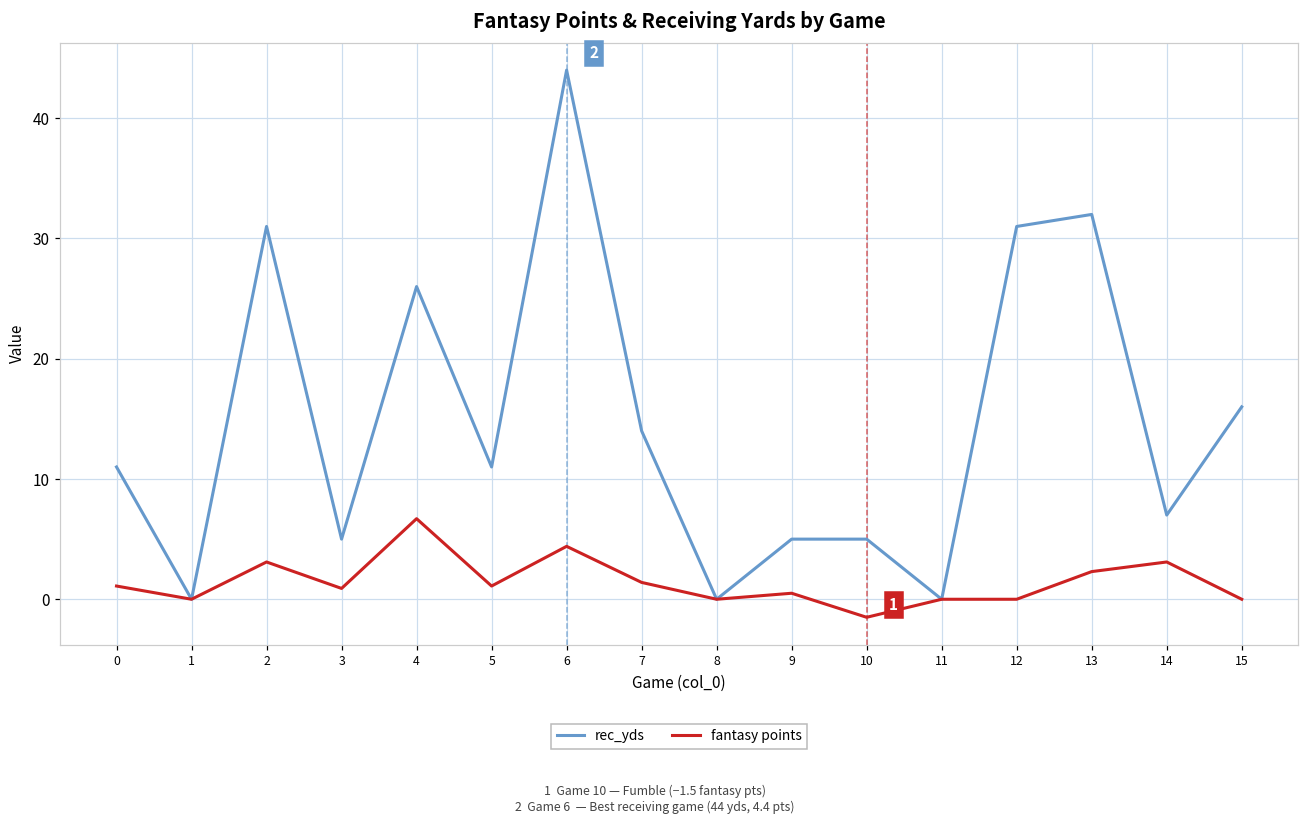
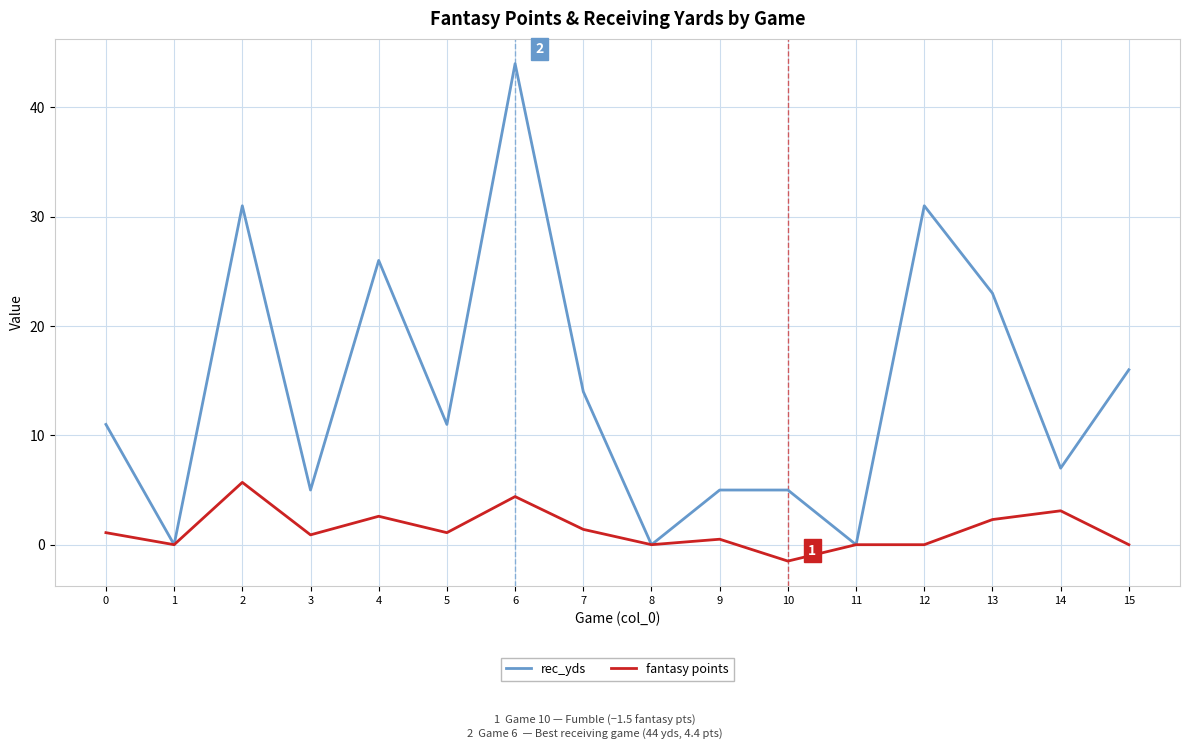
  {
    "rec_yds": {
      "0": 11,
      "2": 31,
      "3": 5,
      "4": 26,
      "5": 11,
      "7": 14,
      "9": 5,
      "10": 5,
      "12": 31,
-     "13": 32,
+     "13": 23,
      "14": 7,
      "15": 16
    },
    "fantasy points": {
      "0": 1.1,
-     "2": 3.1,
+     "2": 5.7,
      "3": 0.9,
-     "4": 6.7,
+     "4": 2.6,
      "5": 1.1,
      "6": 4.4,
      "7": 1.4,
      "9": 0.5,
      "12": 0.0,
      "13": 2.3,
      "14": 3.1,
      "15": 0.0
    }
  }
